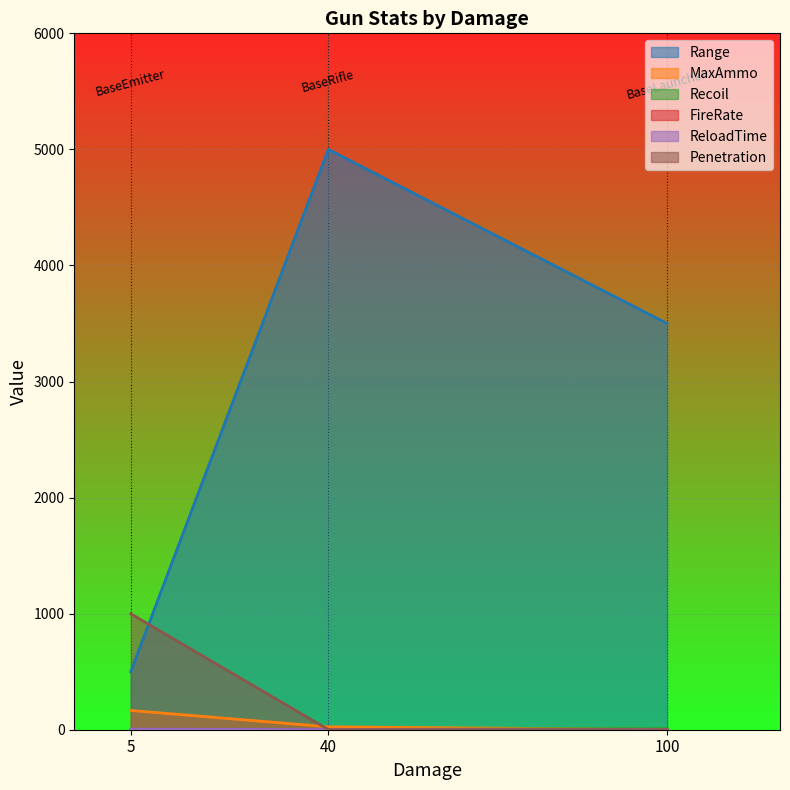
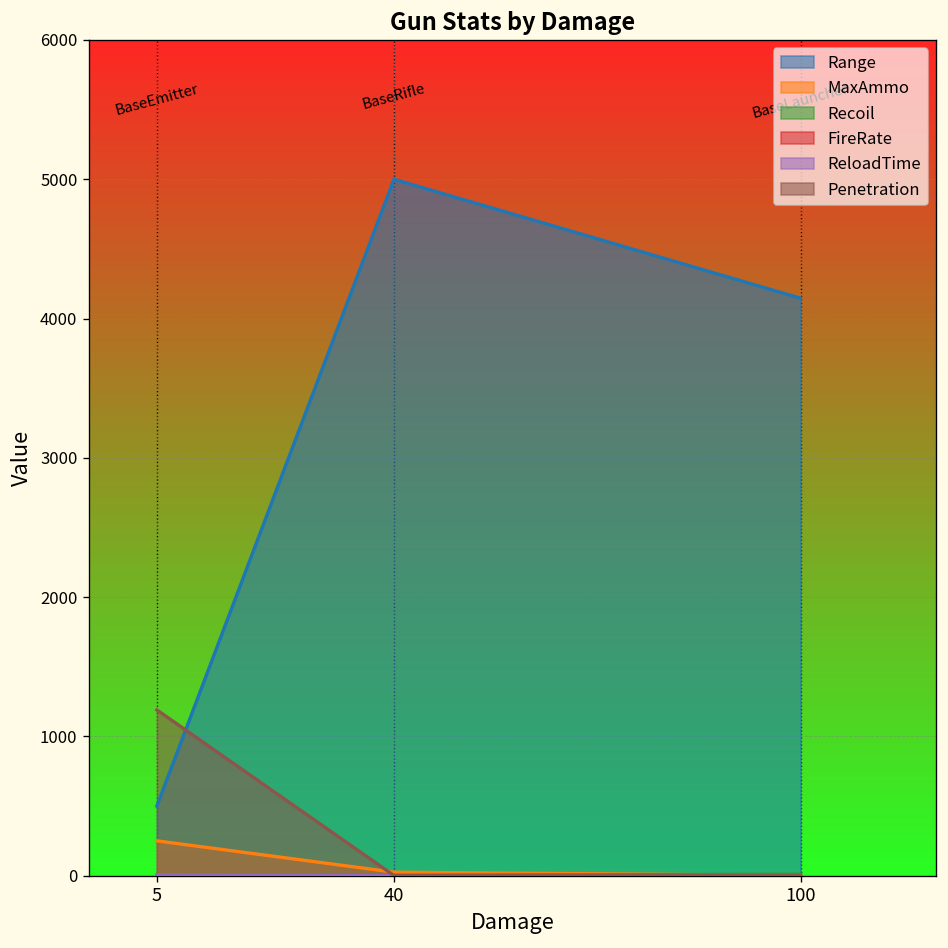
  {
    "Range": {
      "5": 500,
      "40": 5000,
-     "100": 3500
+     "100": 4150
    },
    "MaxAmmo": {
-     "5": 170,
+     "5": 250,
      "40": 30
    },
    "Penetration": {
-     "5": 1000
+     "5": 1190
    }
  }
